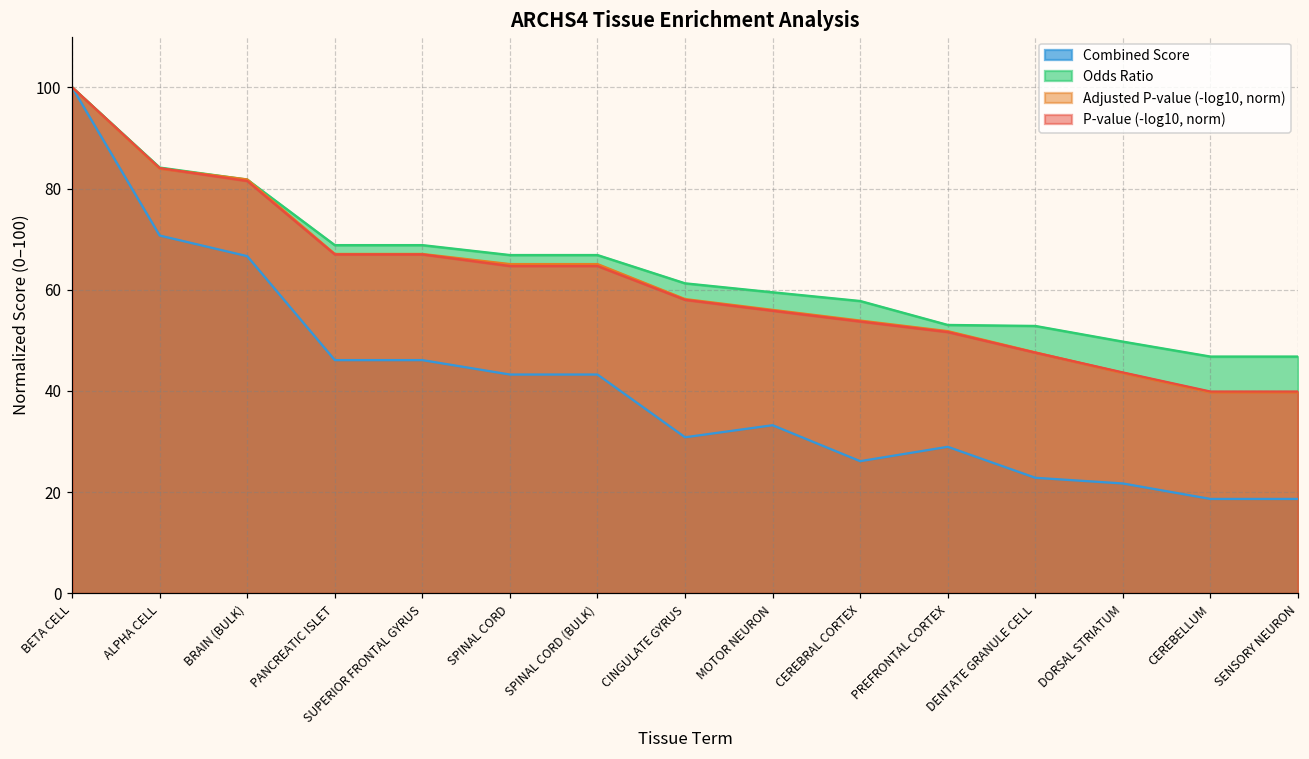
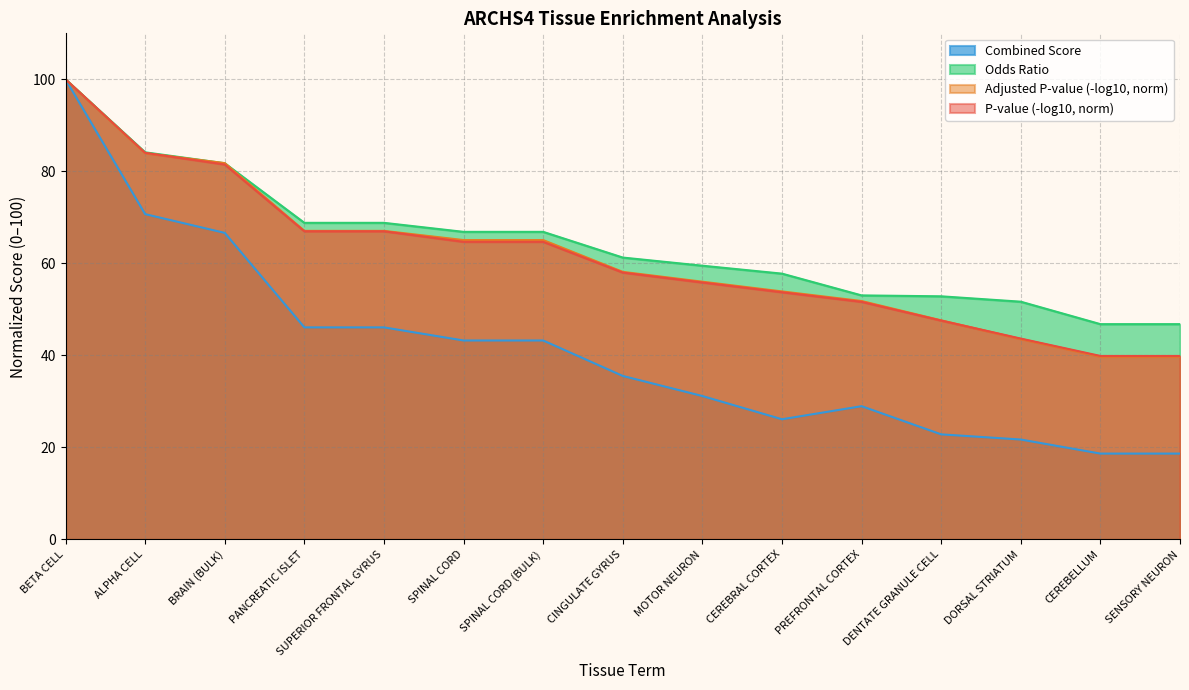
  {
    "Combined Score": {
      "ALPHA CELL": 71,
      "BRAIN (BULK)": 67,
      "PANCREATIC ISLET": 46,
      "SUPERIOR FRONTAL GYRUS": 46,
      "SPINAL CORD": 43,
      "SPINAL CORD (BULK)": 43,
-     "CINGULATE GYRUS": 31,
-     "MOTOR NEURON": 33,
+     "CINGULATE GYRUS": 36,
+     "MOTOR NEURON": 31,
      "CEREBRAL CORTEX": 26,
      "PREFRONTAL CORTEX": 29,
      "DENTATE GRANULE CELL": 23,
      "DORSAL STRIATUM": 22,
      "CEREBELLUM": 19,
      "SENSORY NEURON": 19
    },
    "Odds Ratio": {
      "PANCREATIC ISLET": 69,
      "SUPERIOR FRONTAL GYRUS": 69,
      "SPINAL CORD": 67,
      "SPINAL CORD (BULK)": 67,
      "CINGULATE GYRUS": 61,
      "MOTOR NEURON": 59,
      "CEREBRAL CORTEX": 58,
      "PREFRONTAL CORTEX": 53,
      "DENTATE GRANULE CELL": 53,
-     "DORSAL STRIATUM": 50,
+     "DORSAL STRIATUM": 52,
      "CEREBELLUM": 47,
      "SENSORY NEURON": 47
    }
  }
